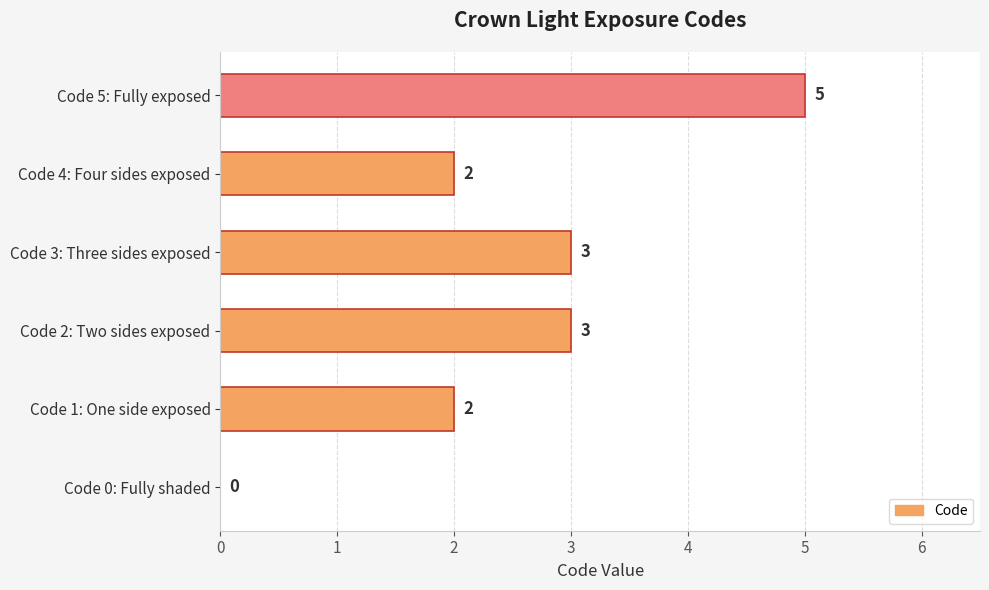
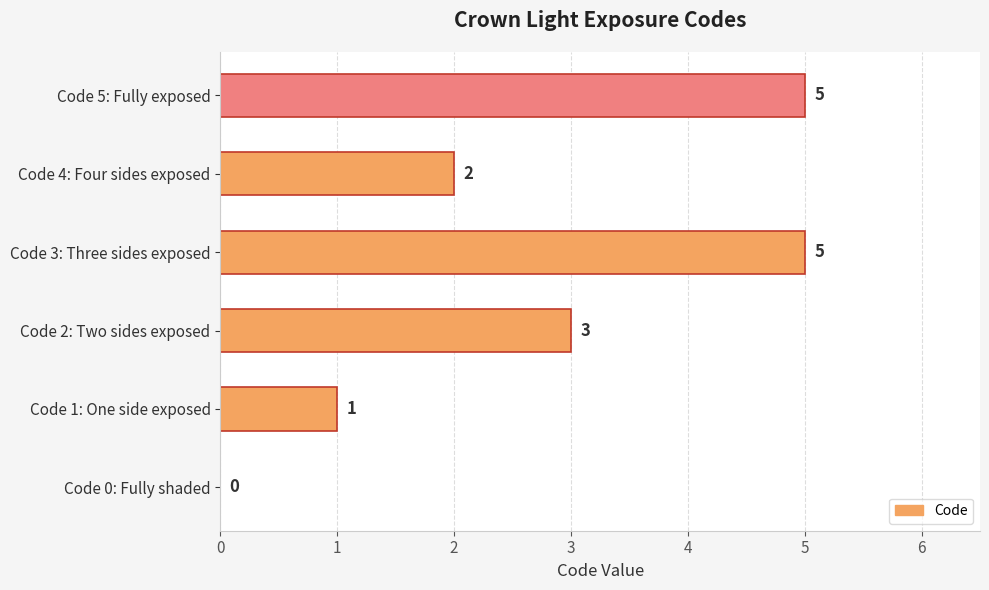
  {
    "Code 5: Fully exposed": 5,
    "Code 4: Four sides exposed": 2,
-   "Code 3: Three sides exposed": 3,
+   "Code 3: Three sides exposed": 5,
    "Code 2: Two sides exposed": 3,
-   "Code 1: One side exposed": 2,
+   "Code 1: One side exposed": 1,
    "Code 0: Fully shaded": 0
  }
